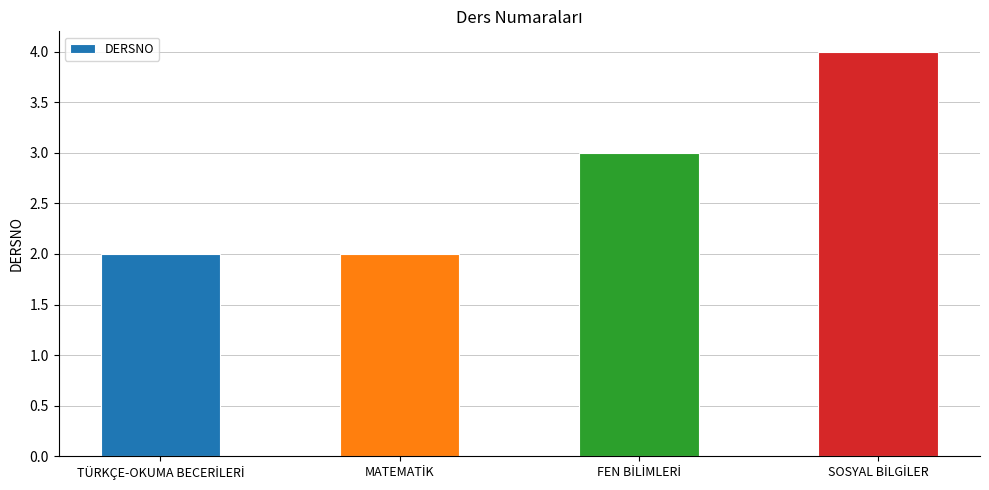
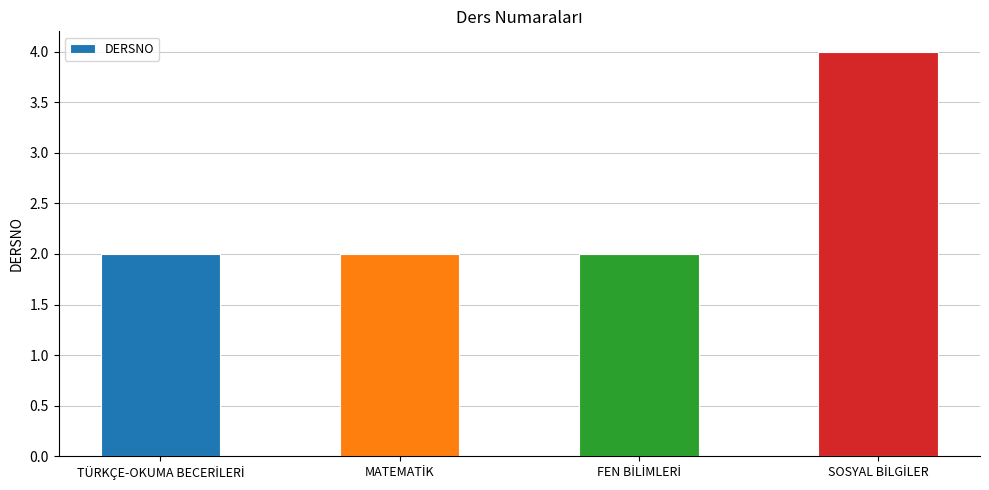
  {
    "TÜRKÇE-OKUMA BECERİLERİ": 2,
    "MATEMATİK": 2,
-   "FEN BİLİMLERİ": 3,
+   "FEN BİLİMLERİ": 2,
    "SOSYAL BİLGİLER": 4
  }
